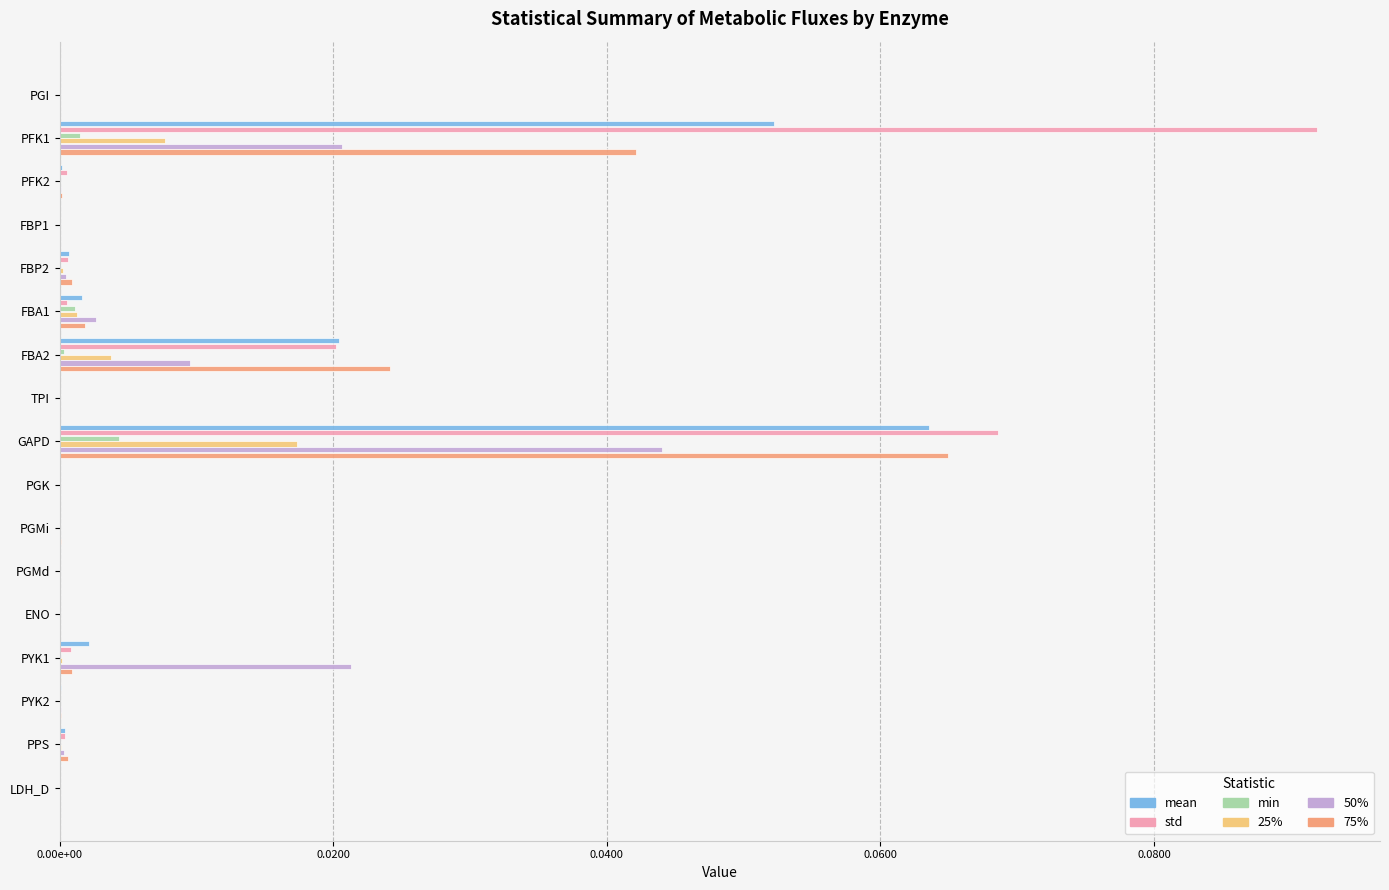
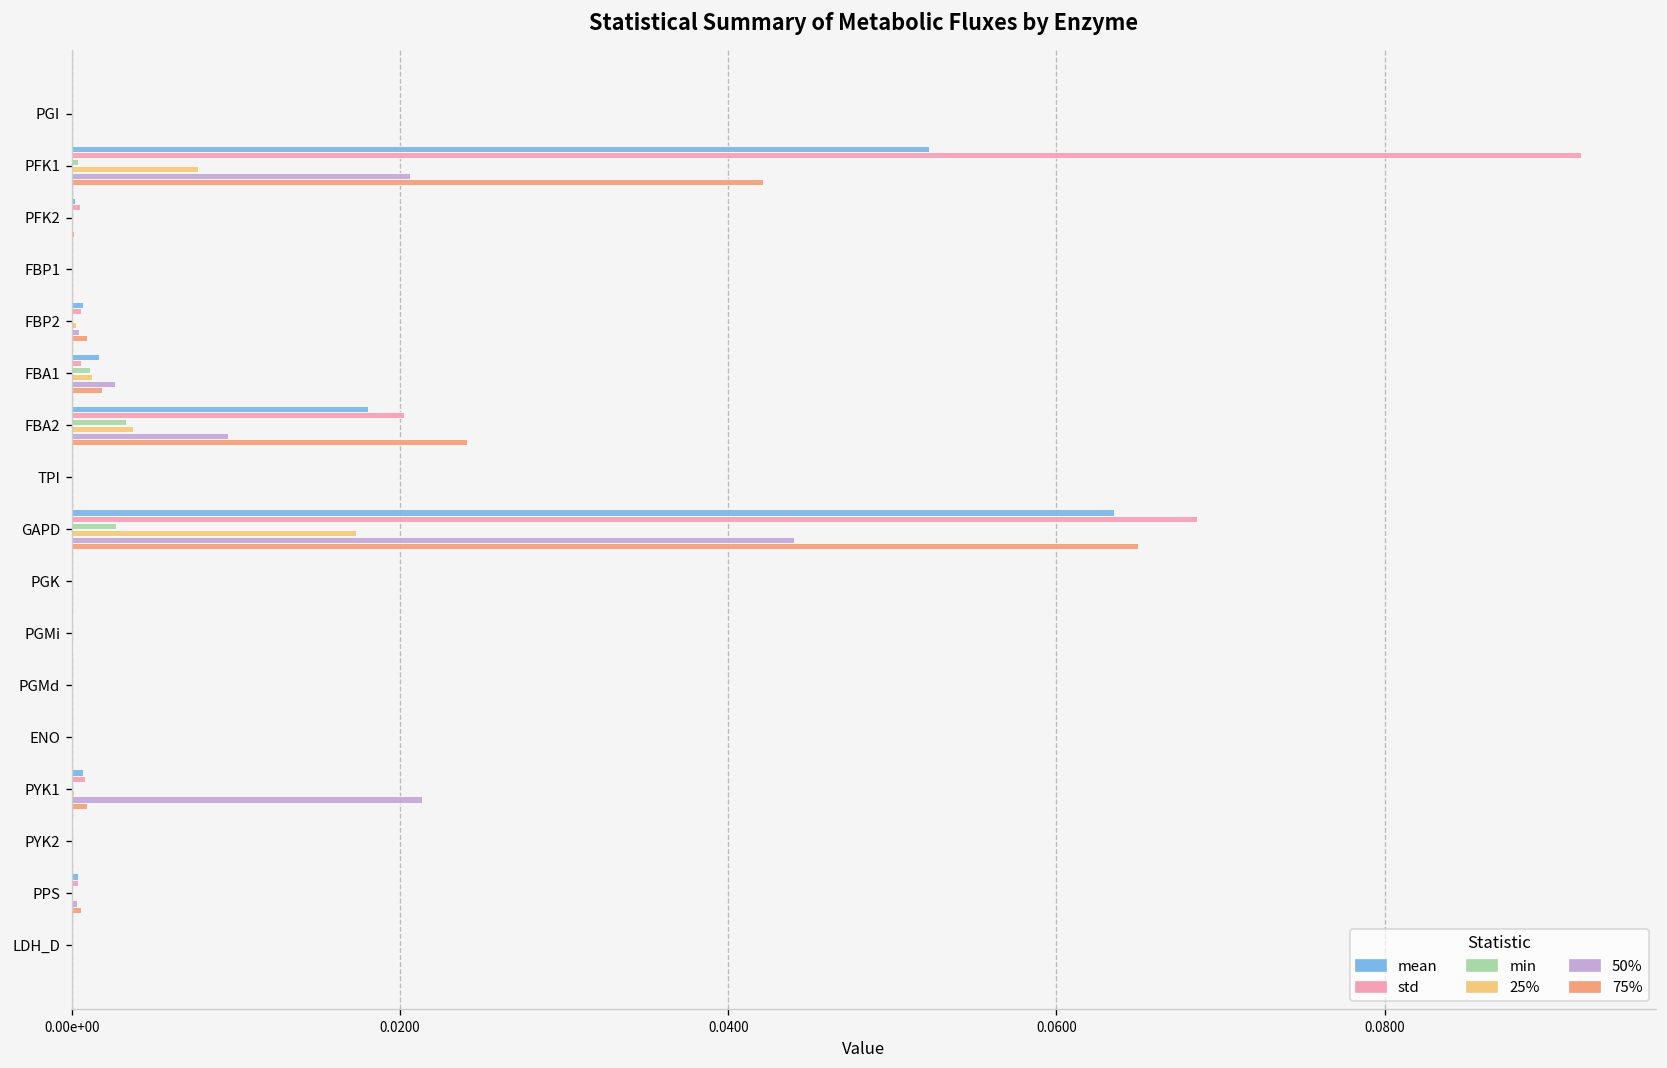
  {
    "mean": {
      "PFK1": 0.0523,
      "PFK2": 0.0002,
      "FBP2": 0.0007,
      "FBA1": 0.0017,
-     "FBA2": 0.0204,
+     "FBA2": 0.0180,
      "GAPD": 0.0635,
-     "PYK1": 0.0021,
+     "PYK1": 0.0007,
      "PPS": 0.0004
    },
    "min": {
-     "PFK1": 0.0014,
+     "PFK1": 0.0004,
      "FBA1": 0.0011,
-     "FBA2": 0.0003,
-     "GAPD": 0.0043
+     "FBA2": 0.0033,
+     "GAPD": 0.0027
    },
    "50%": {
      "PFK1": 0.0206,
      "FBP2": 0.0005,
      "FBA1": 0.0027,
      "FBA2": 0.0095,
      "GAPD": 0.0440,
      "PYK1": 0.0213,
      "PPS": 0.0003
    }
  }
